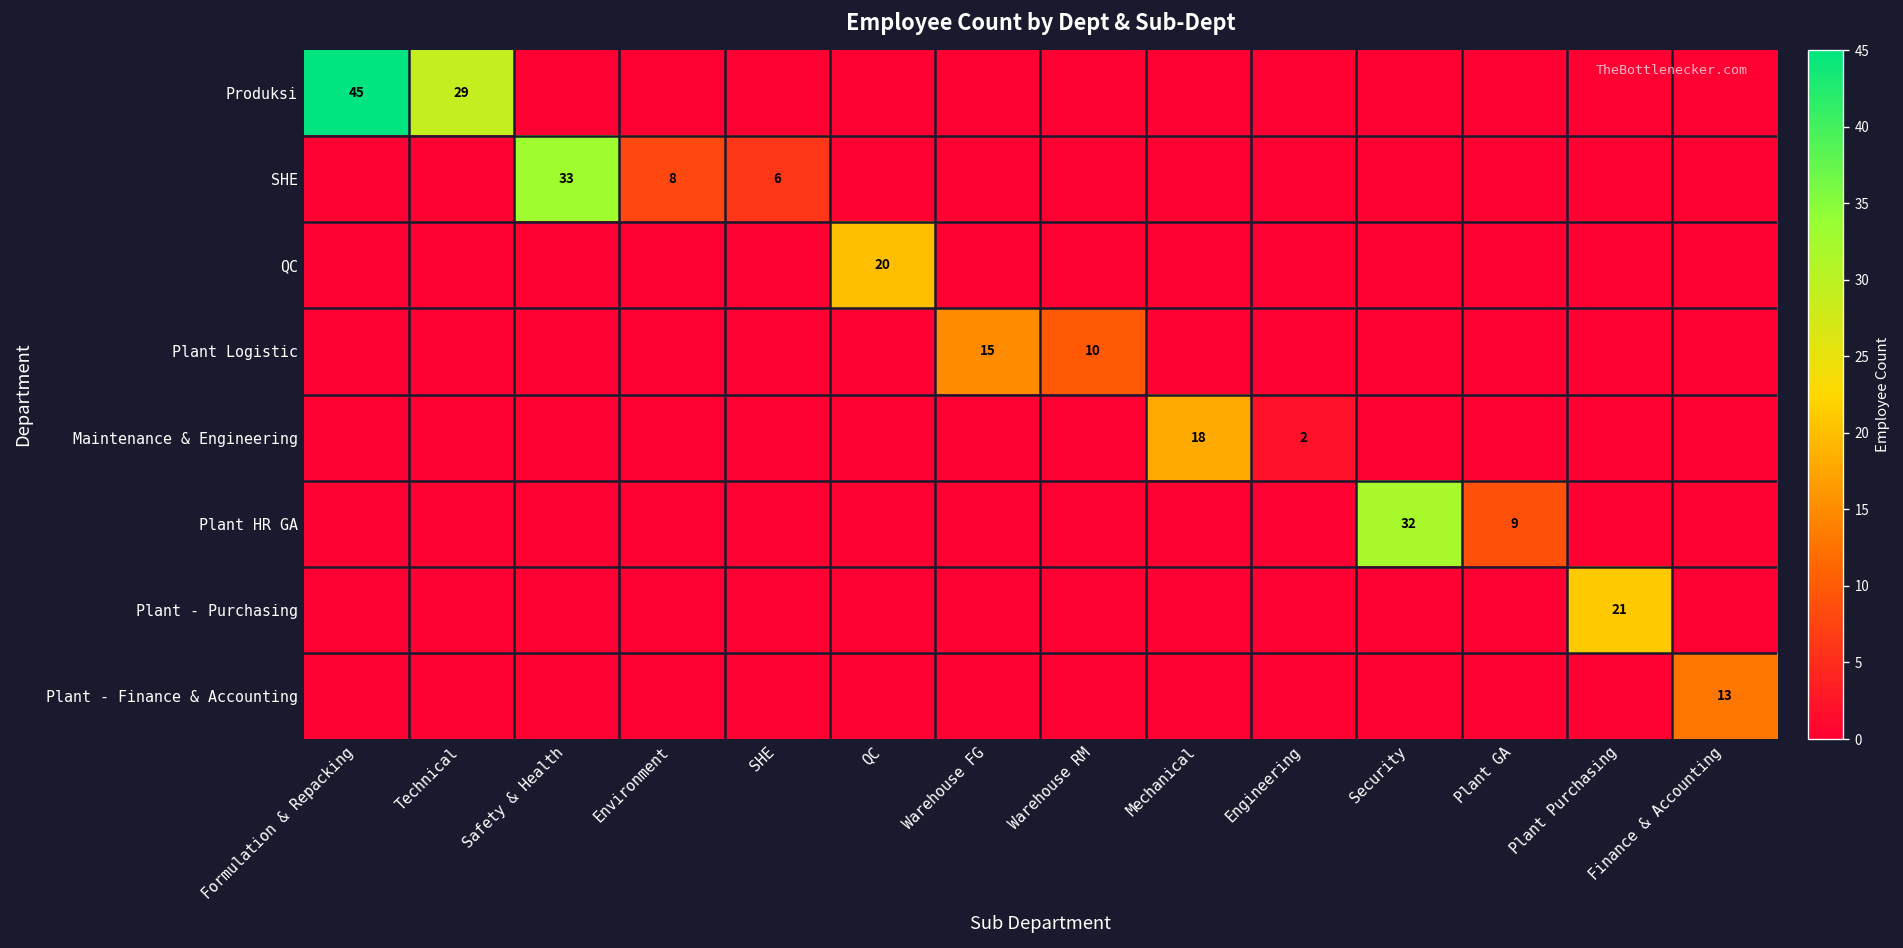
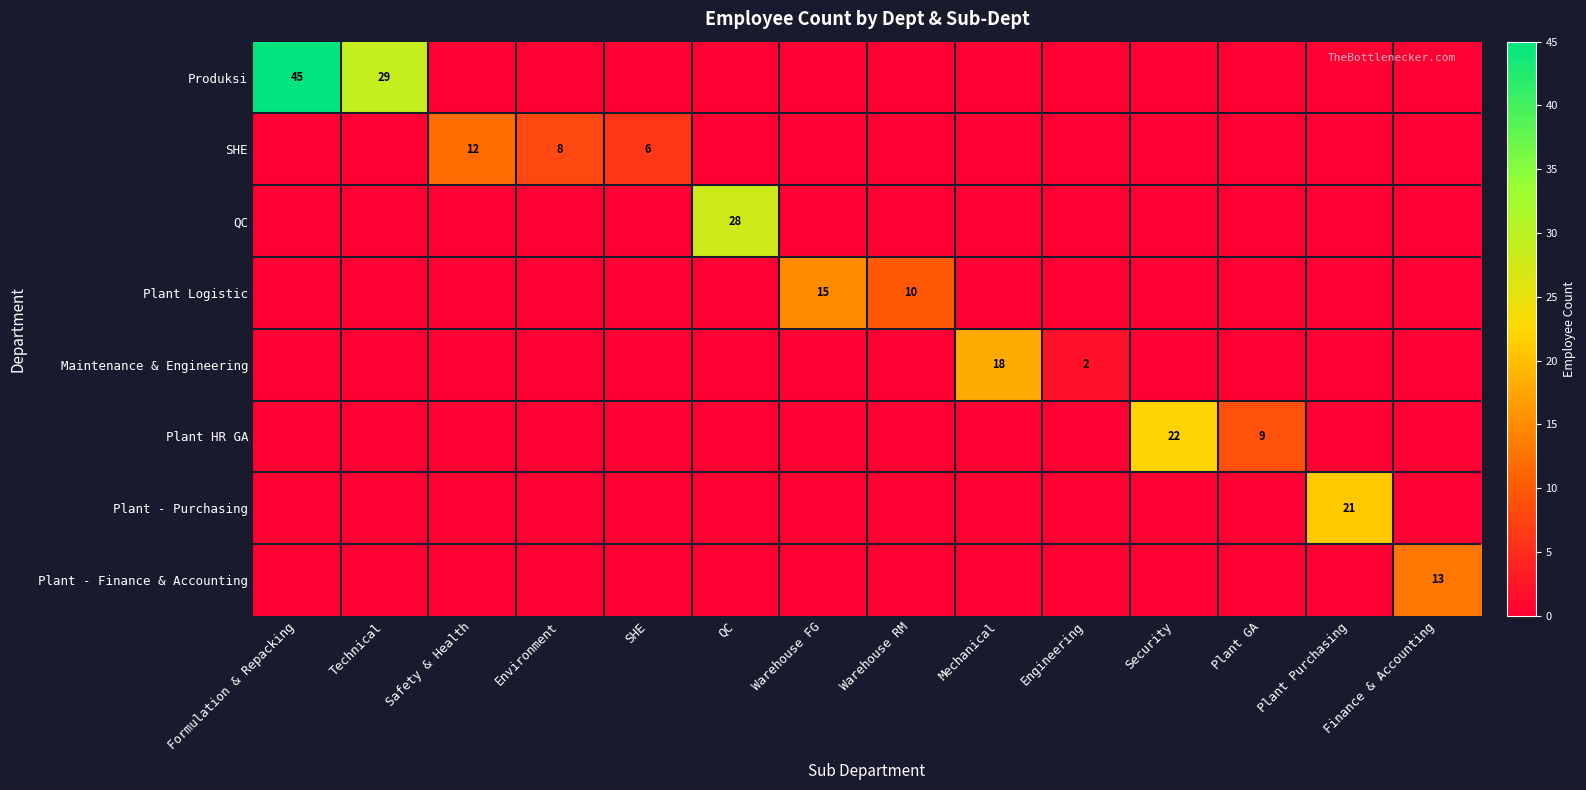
  {
    "Produksi": {
      "Formulation & Repacking": 45,
      "Technical": 29
    },
    "SHE": {
-     "Safety & Health": 33,
+     "Safety & Health": 12,
      "Environment": 8,
      "SHE": 6
    },
    "QC": {
-     "QC": 20
+     "QC": 28
    },
    "Plant Logistic": {
      "Warehouse FG": 15,
      "Warehouse RM": 10
    },
    "Maintenance & Engineering": {
      "Mechanical": 18,
      "Engineering": 2
    },
    "Plant HR GA": {
-     "Security": 32,
+     "Security": 22,
      "Plant GA": 9
    },
    "Plant - Purchasing": {
      "Plant Purchasing": 21
    },
    "Plant - Finance & Accounting": {
      "Finance & Accounting": 13
    }
  }
